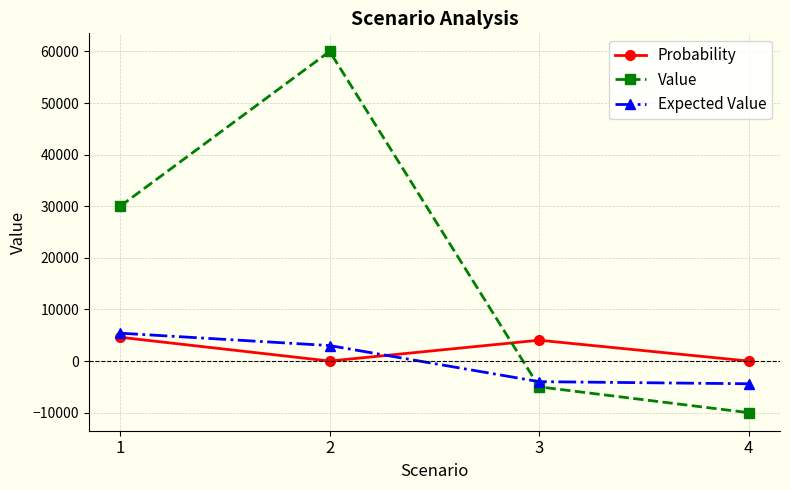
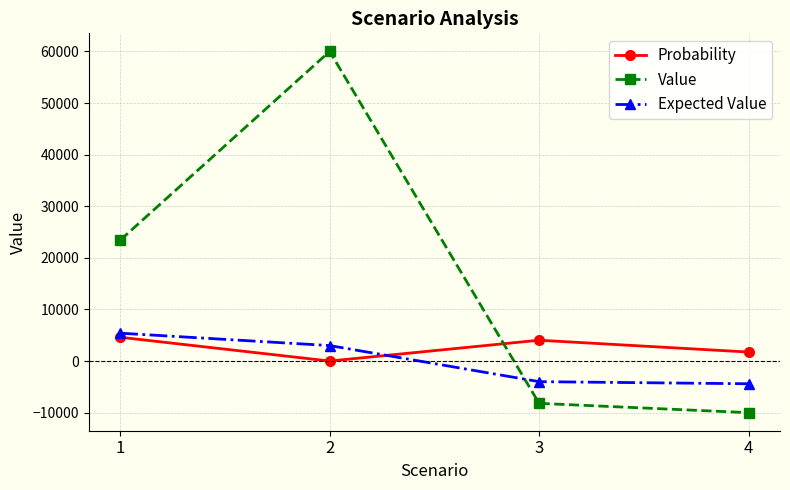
  {
    "Probability": {
      "1": 5000,
      "2": 0,
      "3": 4000,
-     "4": 0
+     "4": 2000
    },
    "Value": {
-     "1": 30000,
+     "1": 23000,
      "2": 60000,
-     "3": -5000,
+     "3": -8000,
      "4": -10000
    },
    "Expected Value": {
      "1": 5000,
      "2": 3000,
      "3": -4000,
      "4": -4000
    }
  }
